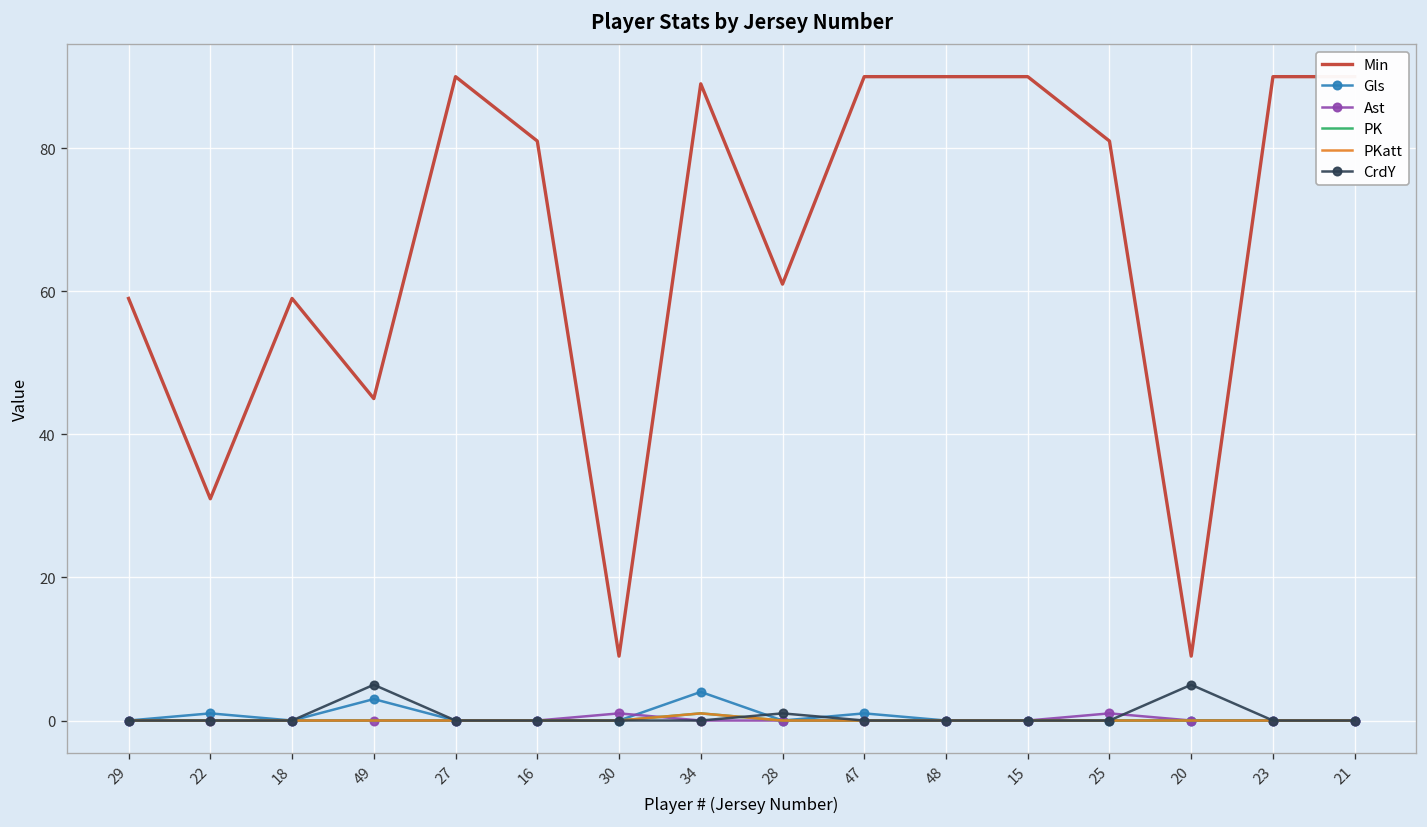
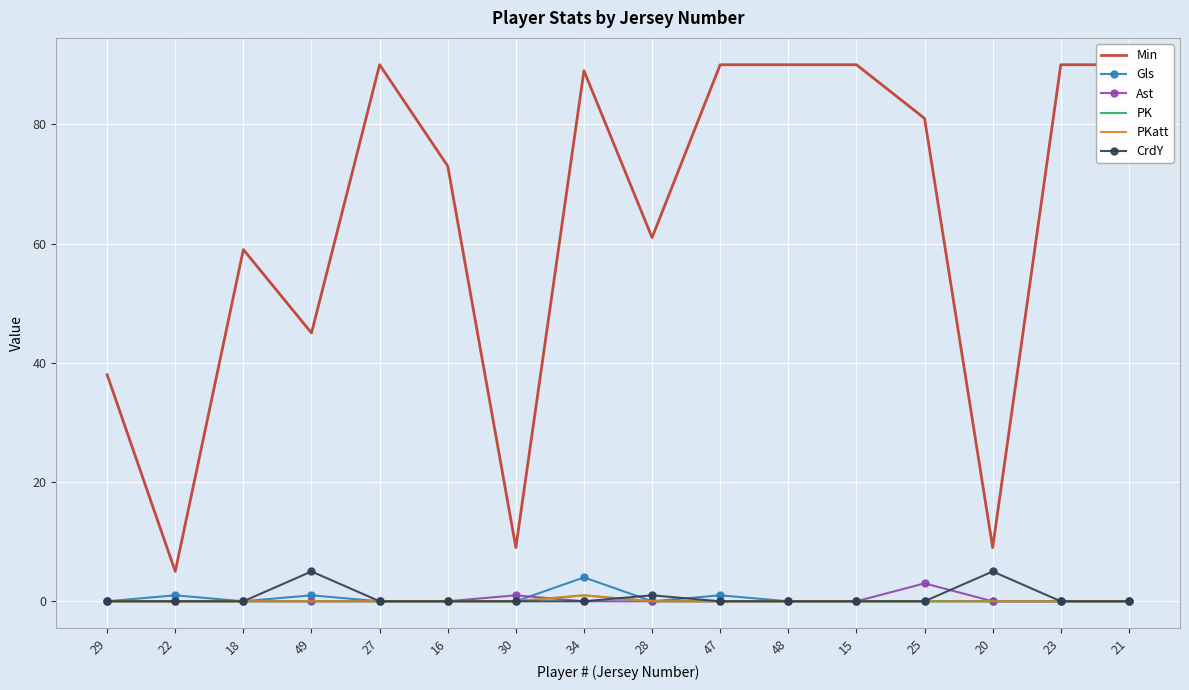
  {
    "Min": {
-     "29": 59,
-     "22": 31,
+     "29": 38,
+     "22": 5,
      "18": 59,
      "49": 45,
      "27": 90,
-     "16": 81,
+     "16": 73,
      "30": 9,
      "34": 89,
      "28": 61,
      "47": 90,
      "48": 90,
      "15": 90,
      "25": 81,
      "20": 9,
      "23": 90
    },
    "Gls": {
      "22": 1,
-     "49": 3,
+     "49": 1,
      "34": 4,
      "47": 1
    },
    "Ast": {
      "30": 1,
-     "25": 1
+     "25": 3
    },
    "PKatt": {
      "34": 1
    },
    "CrdY": {
      "49": 5,
      "28": 1,
      "20": 5
    }
  }
